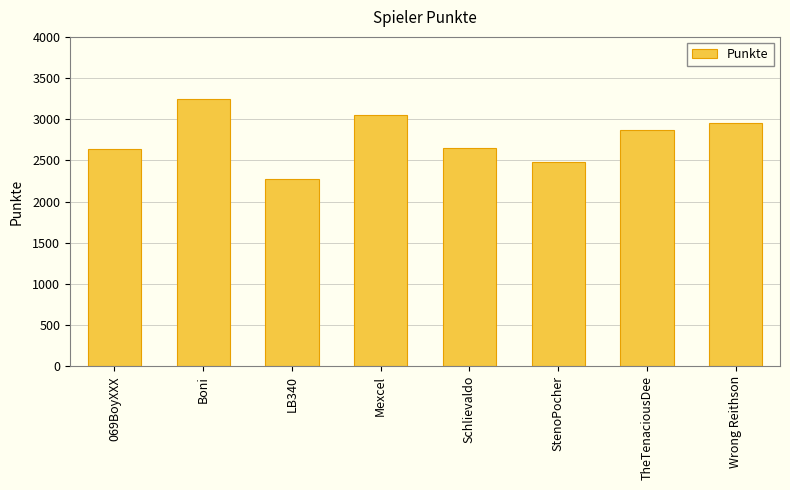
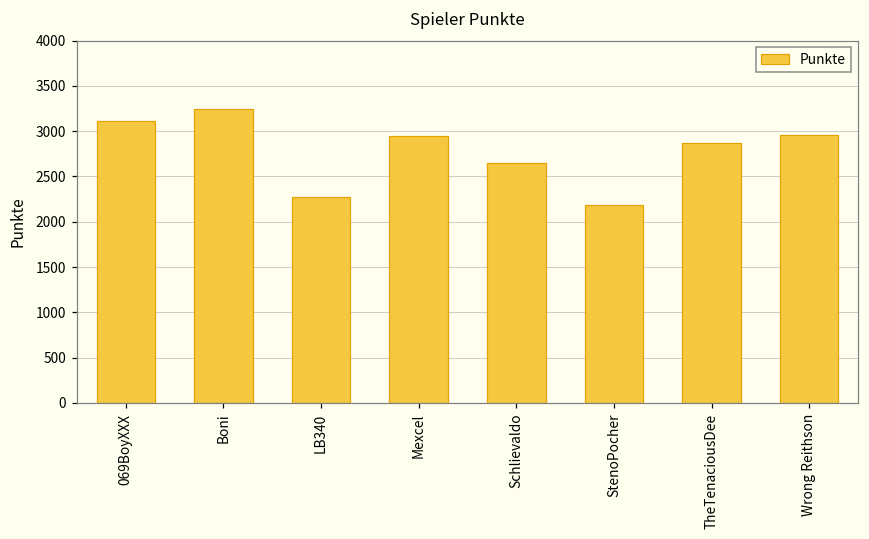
  {
-   "069BoyXXX": 2600,
+   "069BoyXXX": 3100,
    "Boni": 3200,
    "LB340": 2300,
-   "Mexcel": 3100,
+   "Mexcel": 3000,
    "Schlievaldo": 2700,
-   "StenoPocher": 2500,
+   "StenoPocher": 2200,
    "TheTenaciousDee": 2900,
    "Wrong Reithson": 3000
  }
